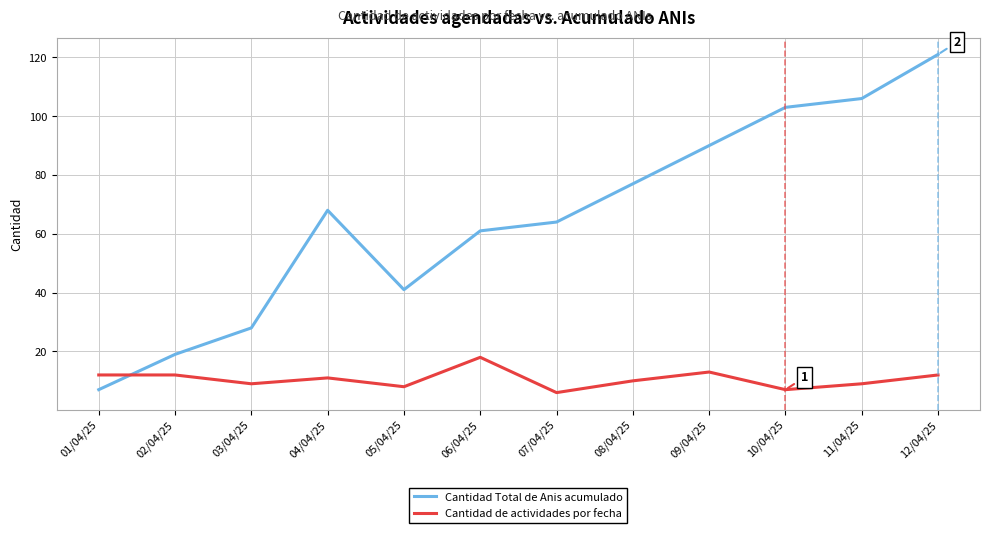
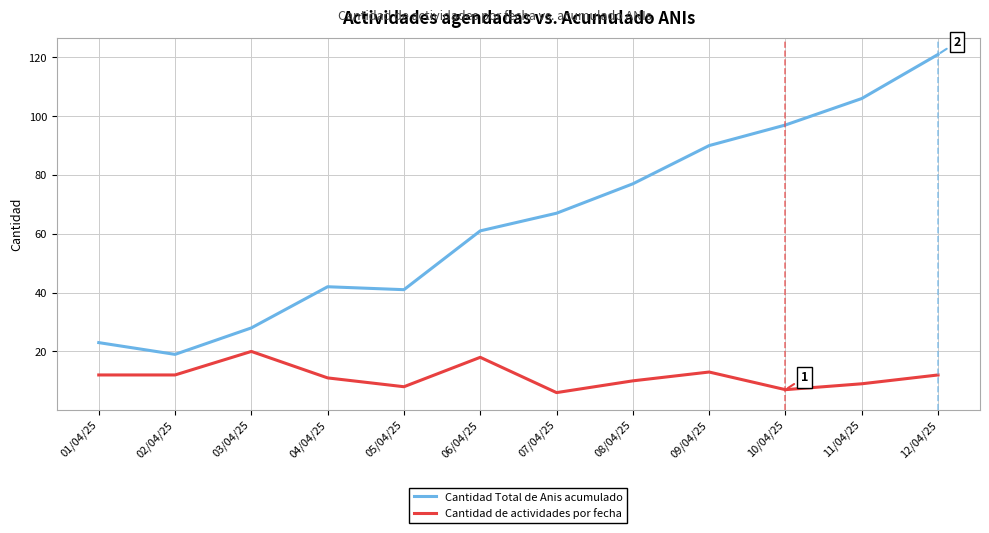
  {
    "Cantidad Total de Anis acumulado": {
-     "01/04/25": 7,
+     "01/04/25": 23,
      "02/04/25": 19,
      "03/04/25": 28,
-     "04/04/25": 68,
+     "04/04/25": 42,
      "05/04/25": 41,
      "06/04/25": 61,
-     "07/04/25": 64,
+     "07/04/25": 67,
      "08/04/25": 77,
      "09/04/25": 90,
-     "10/04/25": 103,
+     "10/04/25": 97,
      "11/04/25": 106
    },
    "Cantidad de actividades por fecha": {
      "01/04/25": 12,
      "02/04/25": 12,
-     "03/04/25": 9,
+     "03/04/25": 20,
      "04/04/25": 11,
      "05/04/25": 8,
      "06/04/25": 18,
      "07/04/25": 6,
      "08/04/25": 10,
      "09/04/25": 13,
      "11/04/25": 9,
      "12/04/25": 12
    }
  }
